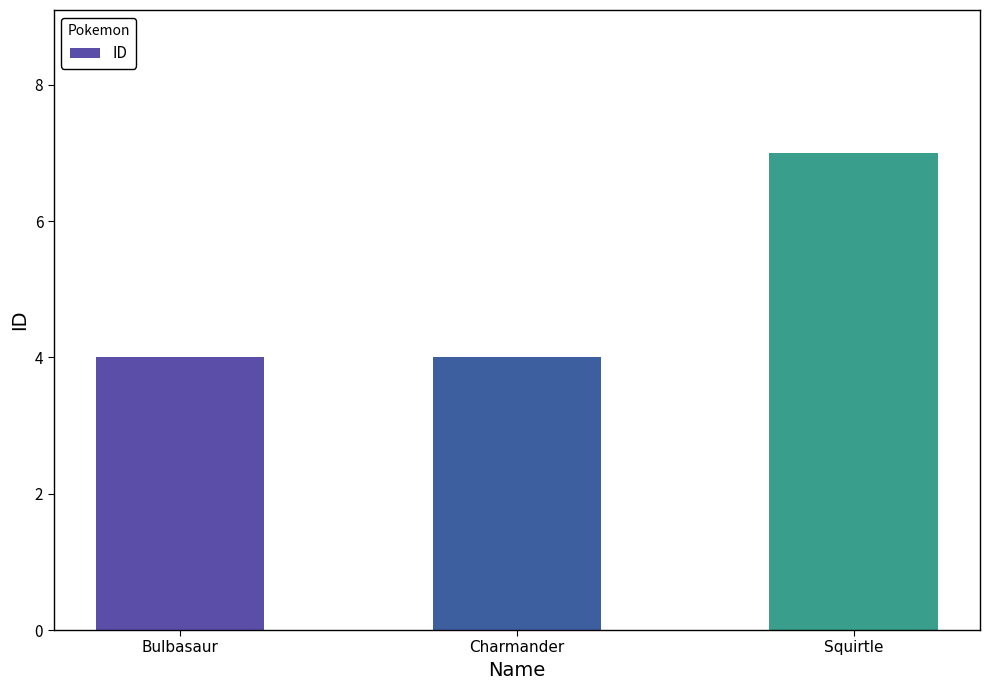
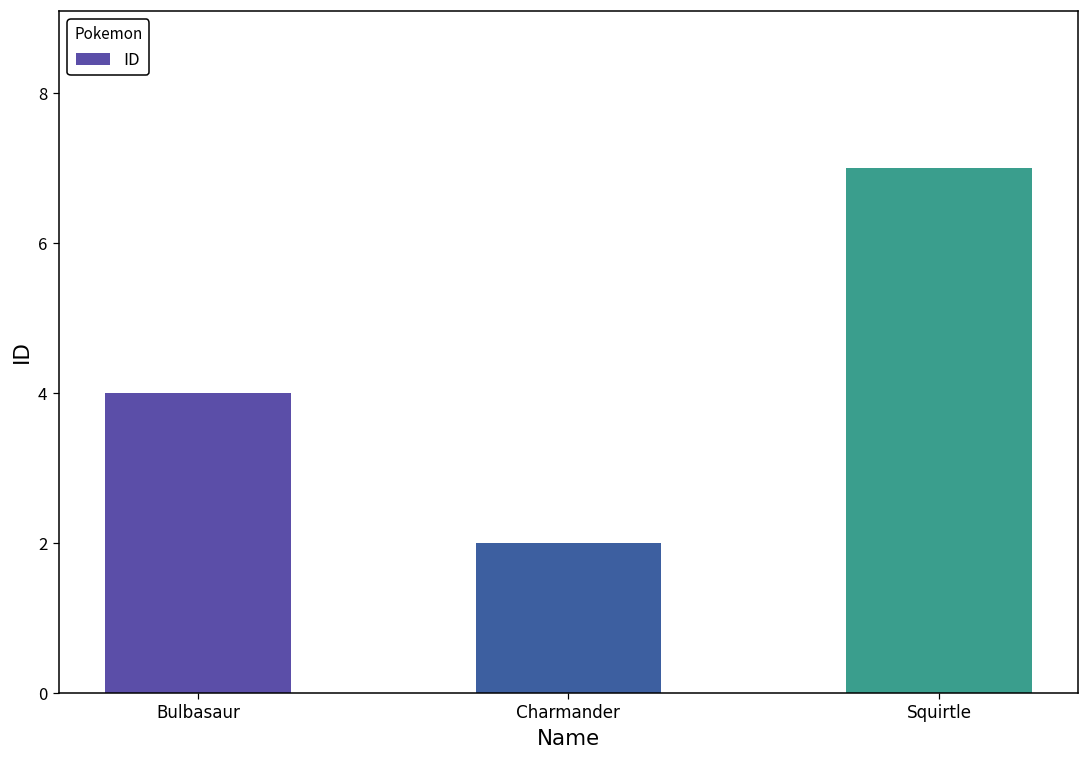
  {
    "Bulbasaur": 4,
-   "Charmander": 4,
+   "Charmander": 2,
    "Squirtle": 7
  }
